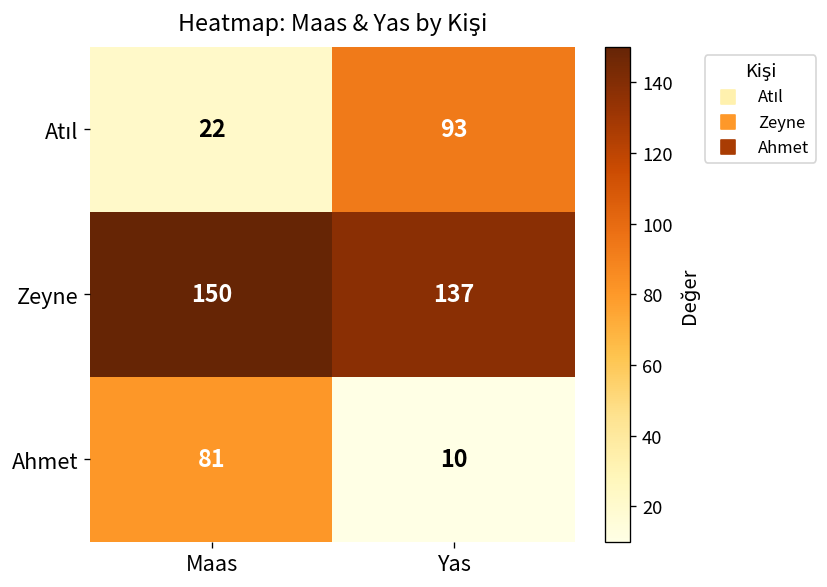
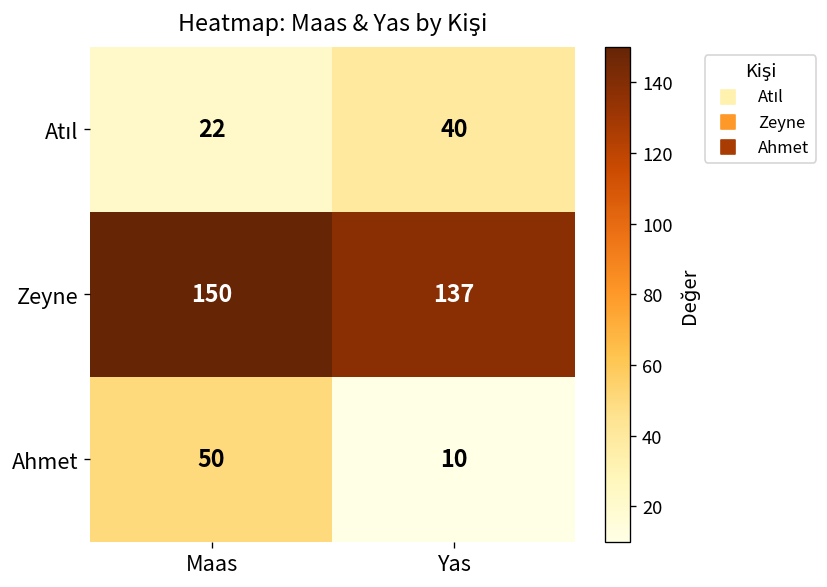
  {
    "Atıl": {
      "Maas": 22,
-     "Yas": 93
+     "Yas": 40
    },
    "Zeyne": {
      "Maas": 150,
      "Yas": 137
    },
    "Ahmet": {
-     "Maas": 81,
+     "Maas": 50,
      "Yas": 10
    }
  }
